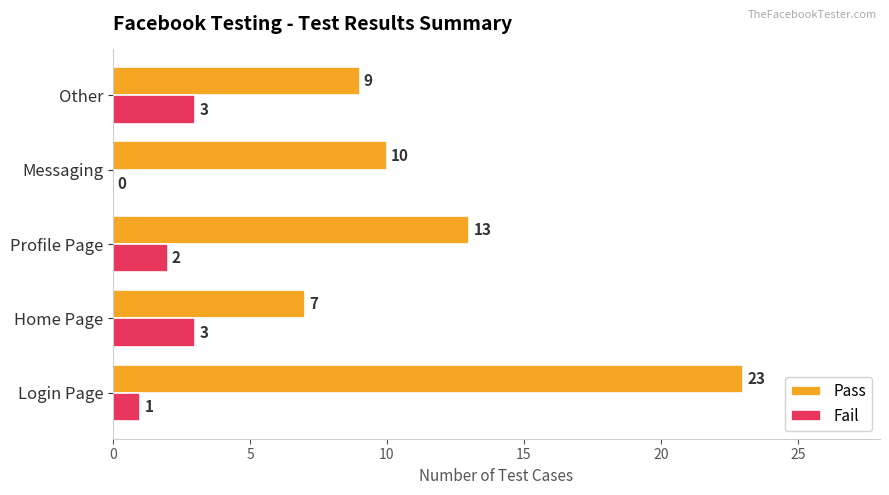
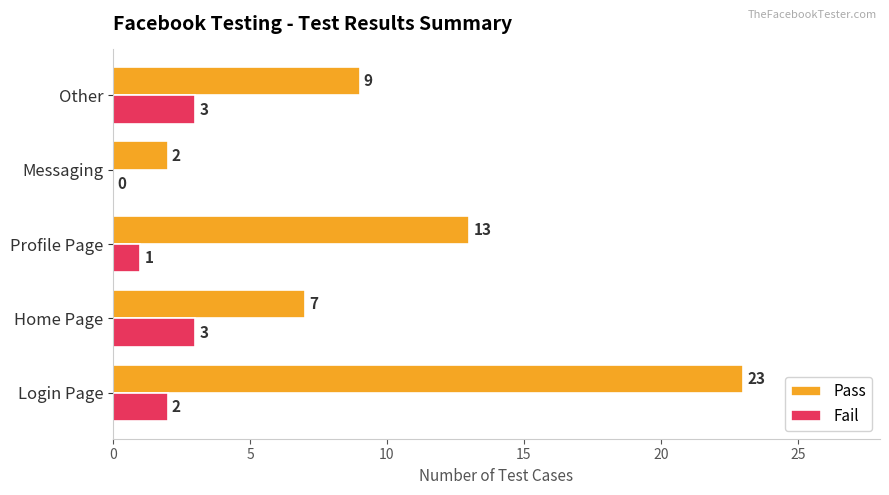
  {
    "Pass": {
      "Other": 9,
-     "Messaging": 10,
+     "Messaging": 2,
      "Profile Page": 13,
      "Home Page": 7,
      "Login Page": 23
    },
    "Fail": {
      "Other": 3,
      "Messaging": 0,
-     "Profile Page": 2,
+     "Profile Page": 1,
      "Home Page": 3,
-     "Login Page": 1
+     "Login Page": 2
    }
  }
